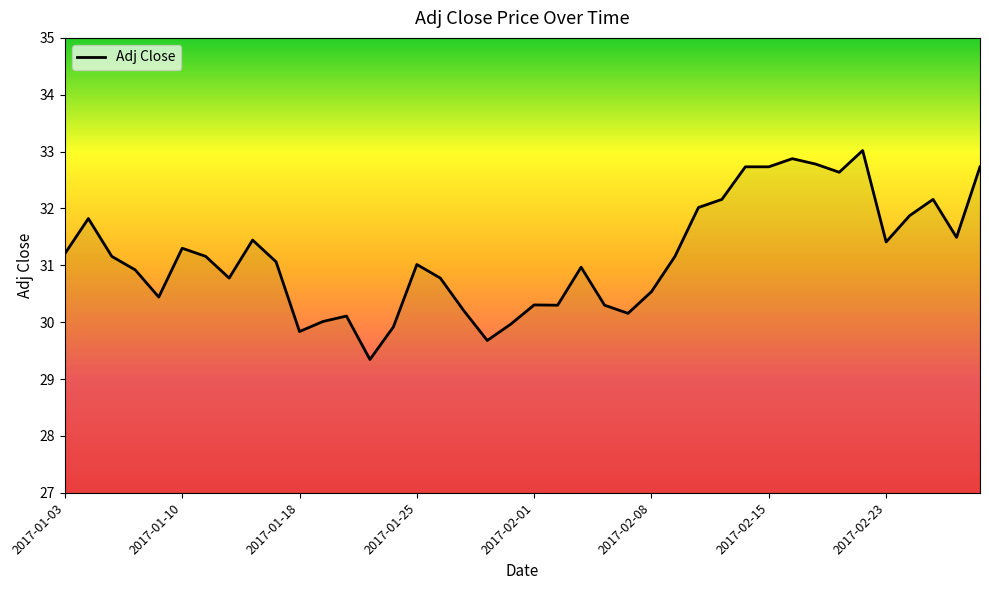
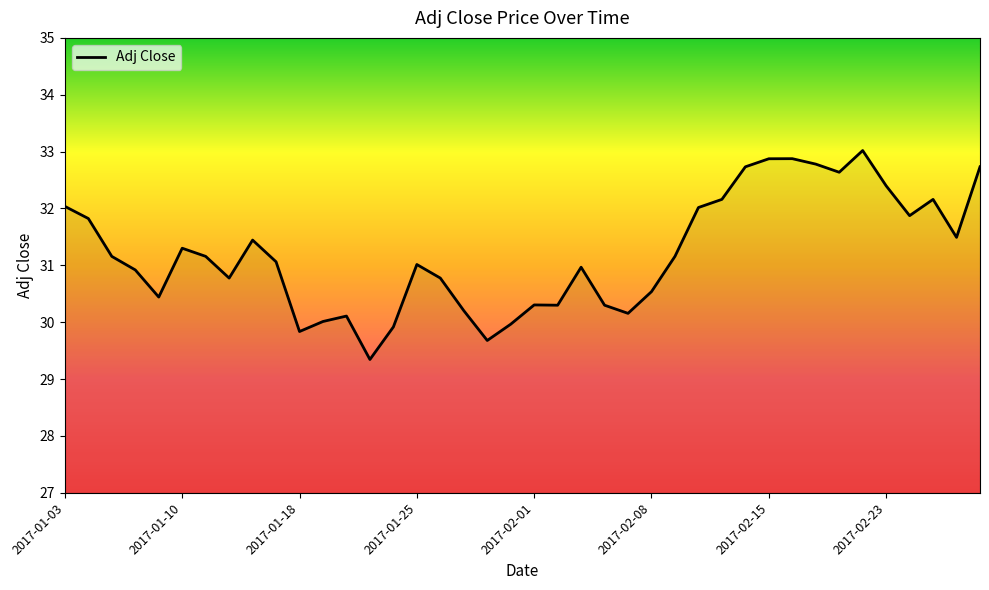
  {
-   "2017-01-03": 31.2,
+   "2017-01-03": 32.0,
    "2017-01-10": 31.3,
    "2017-01-18": 29.8,
    "2017-01-25": 31.0,
    "2017-02-01": 30.3,
    "2017-02-08": 30.5,
-   "2017-02-15": 32.7,
-   "2017-02-23": 31.4
+   "2017-02-15": 32.9,
+   "2017-02-23": 32.4
  }
